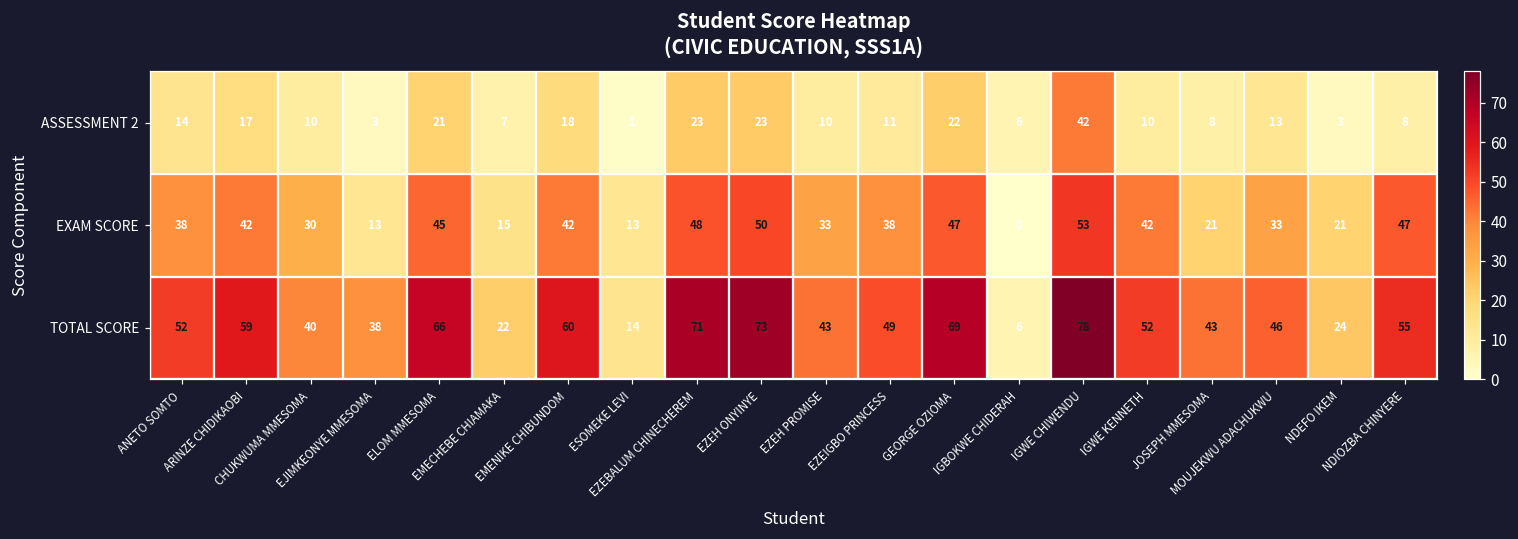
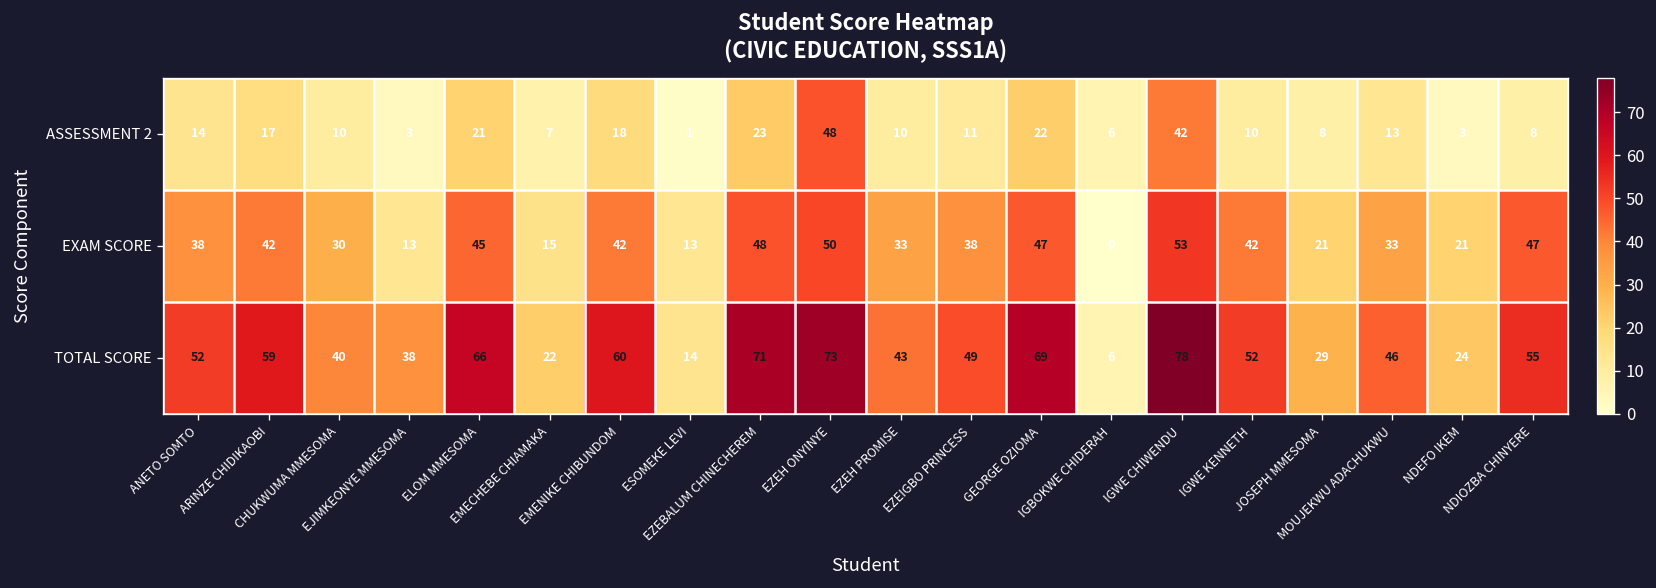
  {
    "ASSESSMENT 2": {
      "ANETO SOMTO": 14,
      "ARINZE CHIDIKAOBI": 17,
      "CHUKWUMA MMESOMA": 10,
      "EJIMKEONYE MMESOMA": 3,
      "ELOM MMESOMA": 21,
      "EMECHEBE CHIAMAKA": 7,
      "EMENIKE CHIBUNDOM": 18,
      "ESOMEKE LEVI": 1,
      "EZEBALUM CHINECHEREM": 23,
-     "EZEH ONYINYE": 23,
+     "EZEH ONYINYE": 48,
      "EZEH PROMISE": 10,
      "EZEIGBO PRINCESS": 11,
      "GEORGE OZIOMA": 22,
      "IGBOKWE CHIDERAH": 6,
      "IGWE CHIWENDU": 42,
      "IGWE KENNETH": 10,
      "JOSEPH MMESOMA": 8,
      "MOUJEKWU ADACHUKWU": 13,
      "NDEFO IKEM": 3,
      "NDIOZBA CHINYERE": 8
    },
    "EXAM SCORE": {
      "ANETO SOMTO": 38,
      "ARINZE CHIDIKAOBI": 42,
      "CHUKWUMA MMESOMA": 30,
      "EJIMKEONYE MMESOMA": 13,
      "ELOM MMESOMA": 45,
      "EMECHEBE CHIAMAKA": 15,
      "EMENIKE CHIBUNDOM": 42,
      "ESOMEKE LEVI": 13,
      "EZEBALUM CHINECHEREM": 48,
      "EZEH ONYINYE": 50,
      "EZEH PROMISE": 33,
      "EZEIGBO PRINCESS": 38,
      "GEORGE OZIOMA": 47,
      "IGBOKWE CHIDERAH": 0,
      "IGWE CHIWENDU": 53,
      "IGWE KENNETH": 42,
      "JOSEPH MMESOMA": 21,
      "MOUJEKWU ADACHUKWU": 33,
      "NDEFO IKEM": 21,
      "NDIOZBA CHINYERE": 47
    },
    "TOTAL SCORE": {
      "ANETO SOMTO": 52,
      "ARINZE CHIDIKAOBI": 59,
      "CHUKWUMA MMESOMA": 40,
      "EJIMKEONYE MMESOMA": 38,
      "ELOM MMESOMA": 66,
      "EMECHEBE CHIAMAKA": 22,
      "EMENIKE CHIBUNDOM": 60,
      "ESOMEKE LEVI": 14,
      "EZEBALUM CHINECHEREM": 71,
      "EZEH ONYINYE": 73,
      "EZEH PROMISE": 43,
      "EZEIGBO PRINCESS": 49,
      "GEORGE OZIOMA": 69,
      "IGBOKWE CHIDERAH": 6,
      "IGWE CHIWENDU": 78,
      "IGWE KENNETH": 52,
-     "JOSEPH MMESOMA": 43,
+     "JOSEPH MMESOMA": 29,
      "MOUJEKWU ADACHUKWU": 46,
      "NDEFO IKEM": 24,
      "NDIOZBA CHINYERE": 55
    }
  }
